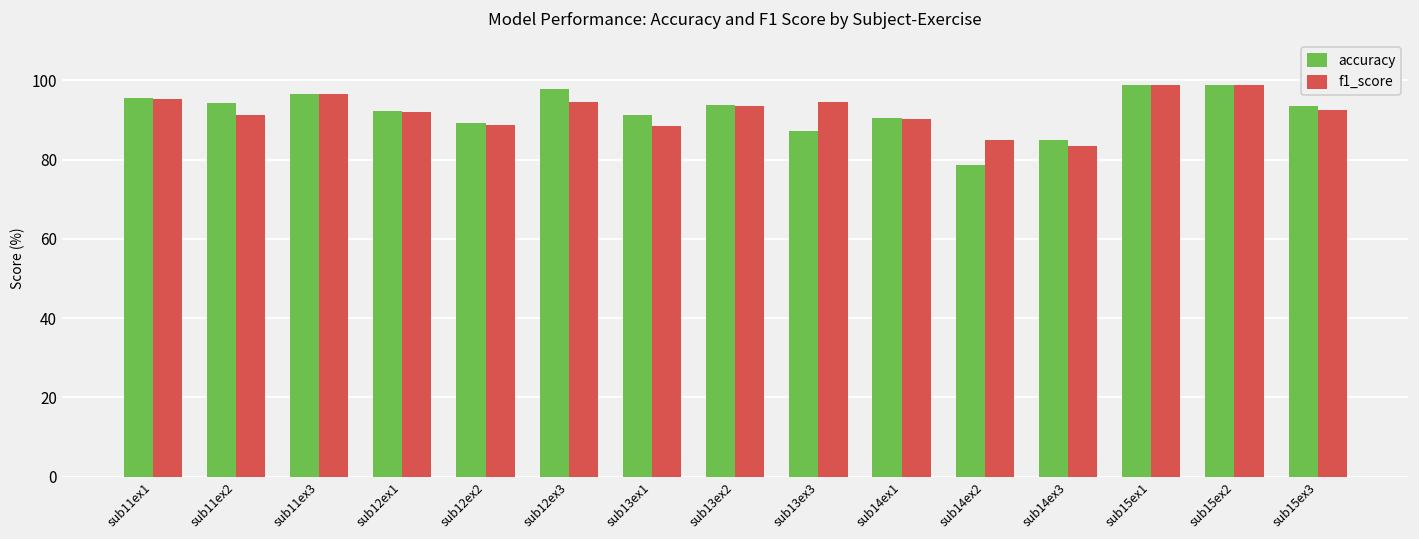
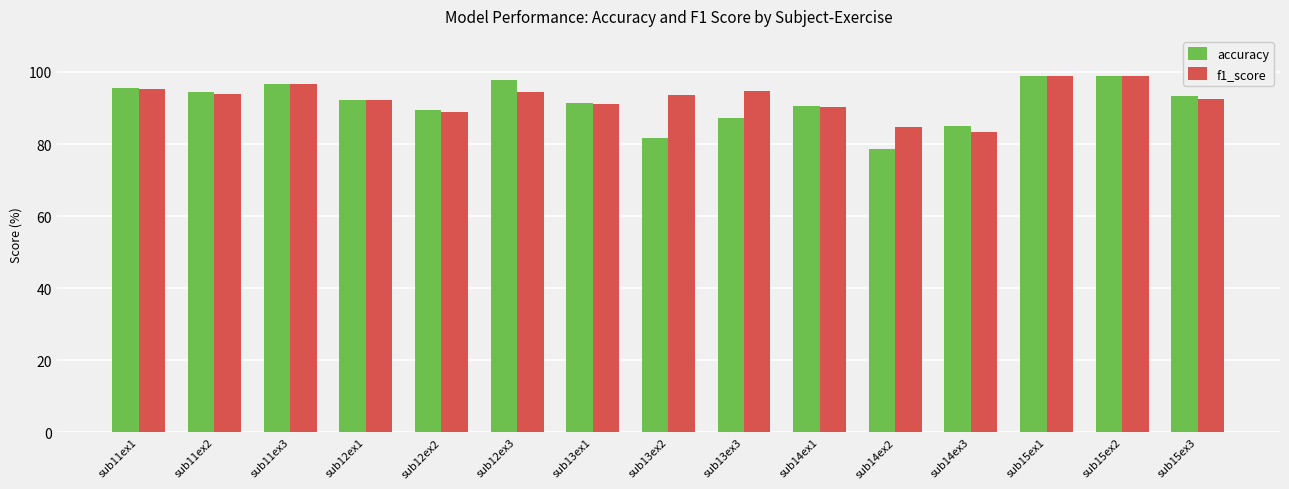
  {
    "accuracy": {
      "sub11ex1": 95,
      "sub11ex2": 94,
      "sub11ex3": 97,
      "sub12ex1": 92,
      "sub12ex2": 89,
      "sub12ex3": 98,
      "sub13ex1": 91,
-     "sub13ex2": 94,
+     "sub13ex2": 82,
      "sub13ex3": 87,
      "sub14ex1": 91,
      "sub14ex2": 79,
      "sub14ex3": 85,
      "sub15ex1": 99,
      "sub15ex2": 99,
      "sub15ex3": 93
    },
    "f1_score": {
      "sub11ex1": 95,
-     "sub11ex2": 91,
+     "sub11ex2": 94,
      "sub11ex3": 97,
      "sub12ex1": 92,
      "sub12ex2": 89,
      "sub12ex3": 94,
-     "sub13ex1": 88,
+     "sub13ex1": 91,
      "sub13ex2": 93,
      "sub13ex3": 95,
      "sub14ex1": 90,
      "sub14ex2": 85,
      "sub14ex3": 83,
      "sub15ex1": 99,
      "sub15ex2": 99,
      "sub15ex3": 92
    }
  }
